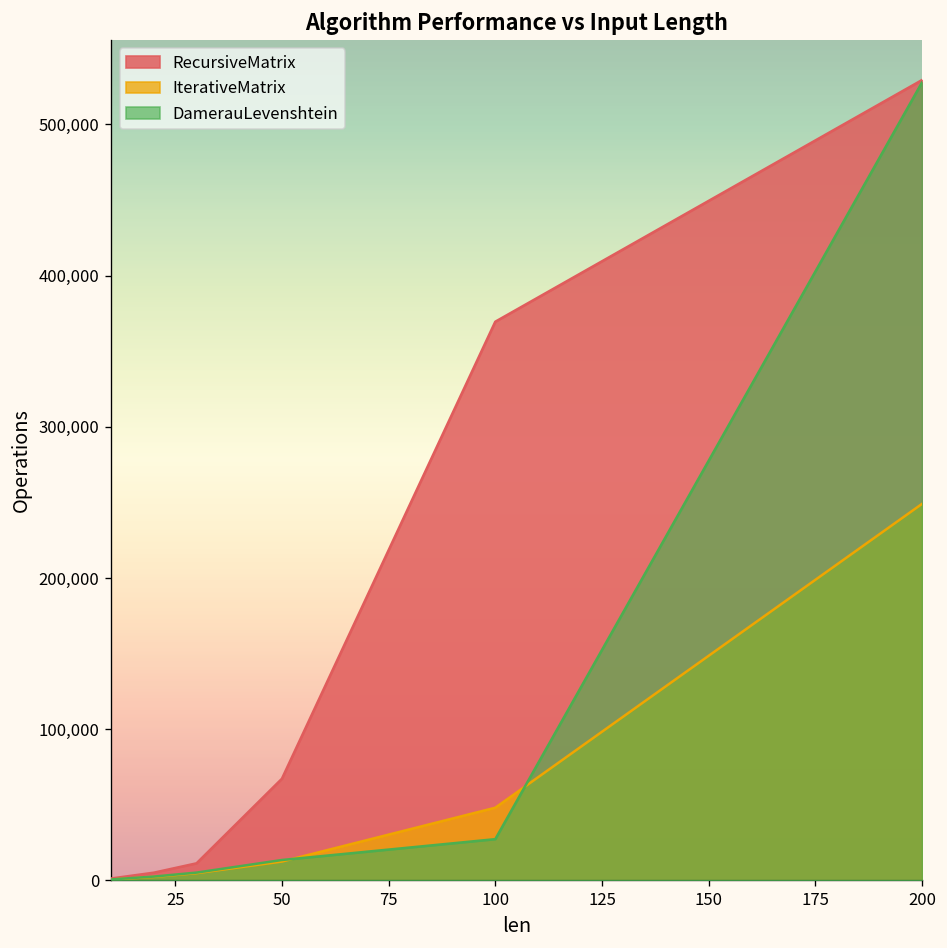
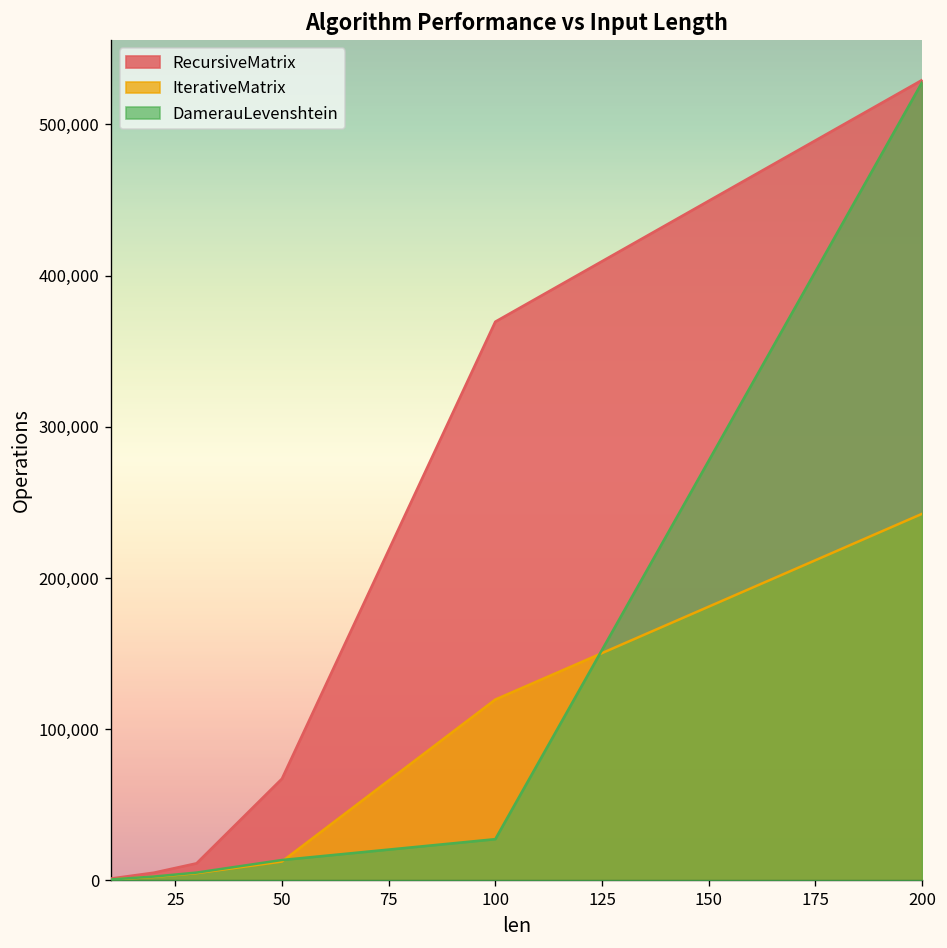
  {
    "RecursiveMatrix": {
      "50": "67,000",
      "100": "370,000"
    },
    "IterativeMatrix": {
-     "100": "48,000",
-     "200": "249,000"
+     "100": "120,000",
+     "200": "242,000"
    },
    "DamerauLevenshtein": {
      "100": "27,000"
    }
  }
